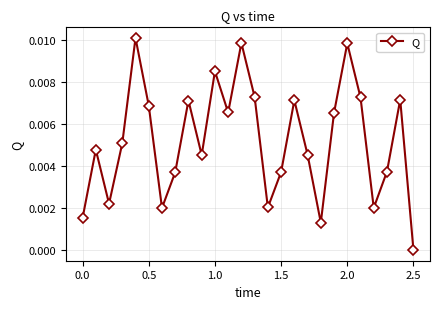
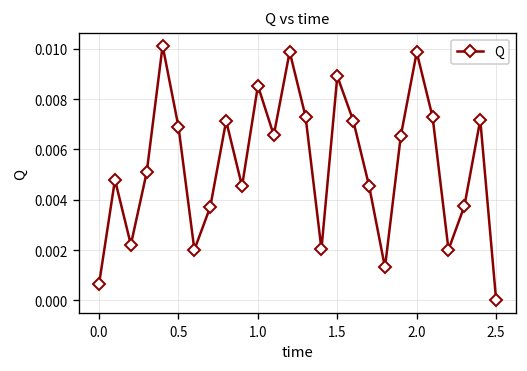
  {
-   "0.0": 0.0015,
+   "0.0": 0.0007,
    "0.5": 0.0069,
    "1.0": 0.0085,
-   "1.5": 0.0037,
+   "1.5": 0.0089,
    "2.0": 0.0099,
    "2.5": 0.0000
  }
